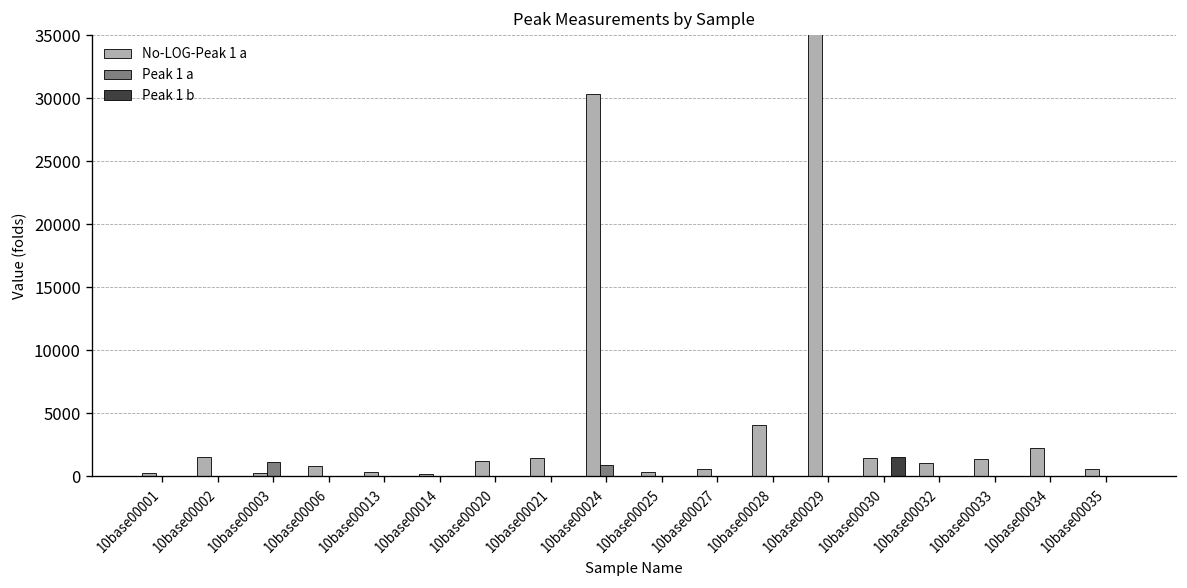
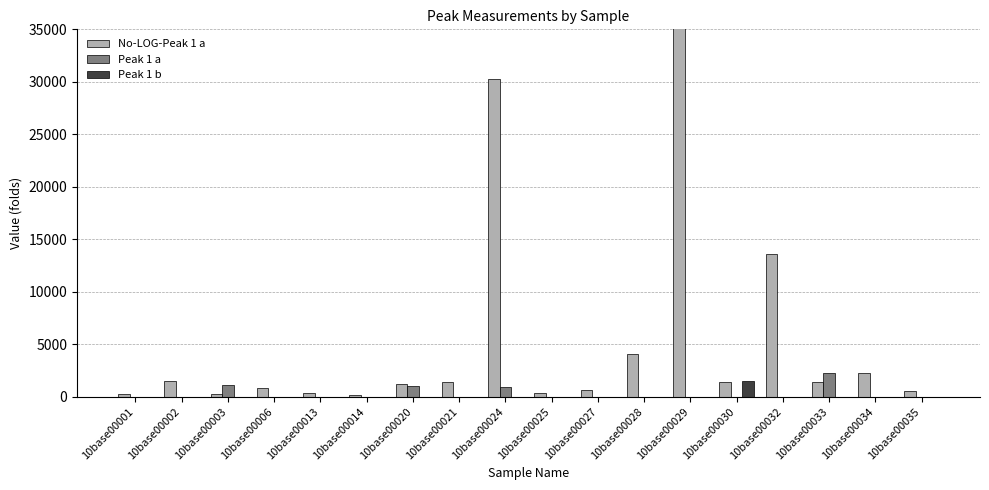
  {
    "No-LOG-Peak 1 a": {
      "10base00002": 1500,
      "10base00003": 200,
      "10base00006": 800,
      "10base00013": 300,
      "10base00020": 1200,
      "10base00021": 1400,
      "10base00024": 30300,
      "10base00025": 300,
      "10base00027": 600,
      "10base00028": 4000,
      "10base00030": 1400,
-     "10base00032": 1000,
+     "10base00032": 13600,
      "10base00033": 1400,
      "10base00034": 2300,
      "10base00035": 600
    },
    "Peak 1 a": {
      "10base00003": 1100,
-     "10base00020": 0,
+     "10base00020": 1000,
      "10base00024": 900,
-     "10base00033": 0
+     "10base00033": 2300
    },
    "Peak 1 b": {
      "10base00020": 0,
      "10base00030": 1500
    }
  }
